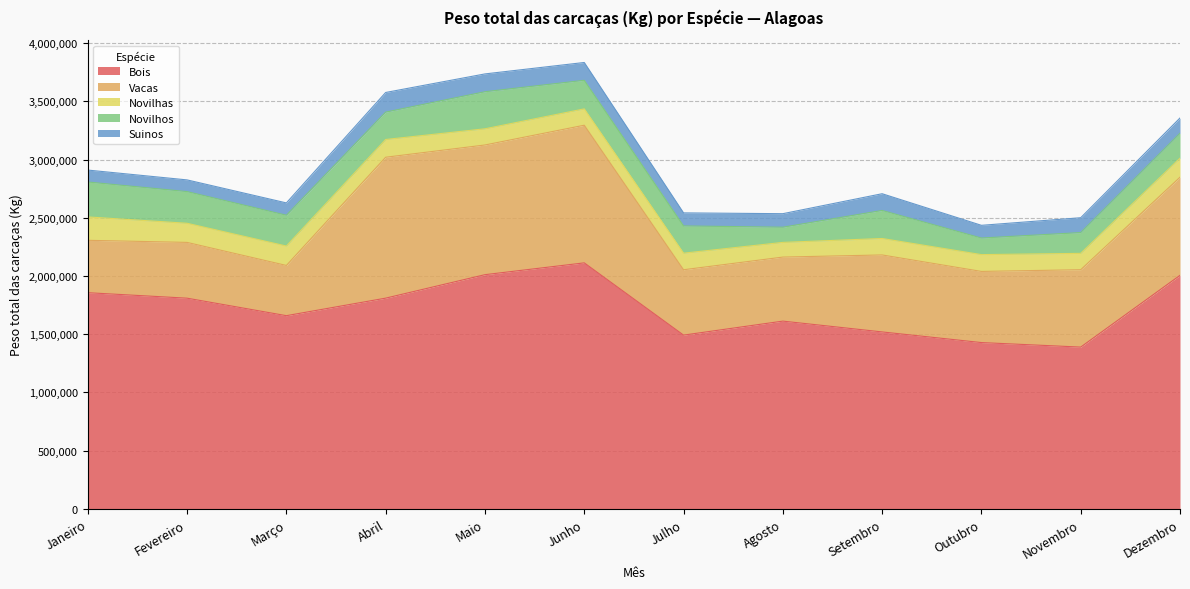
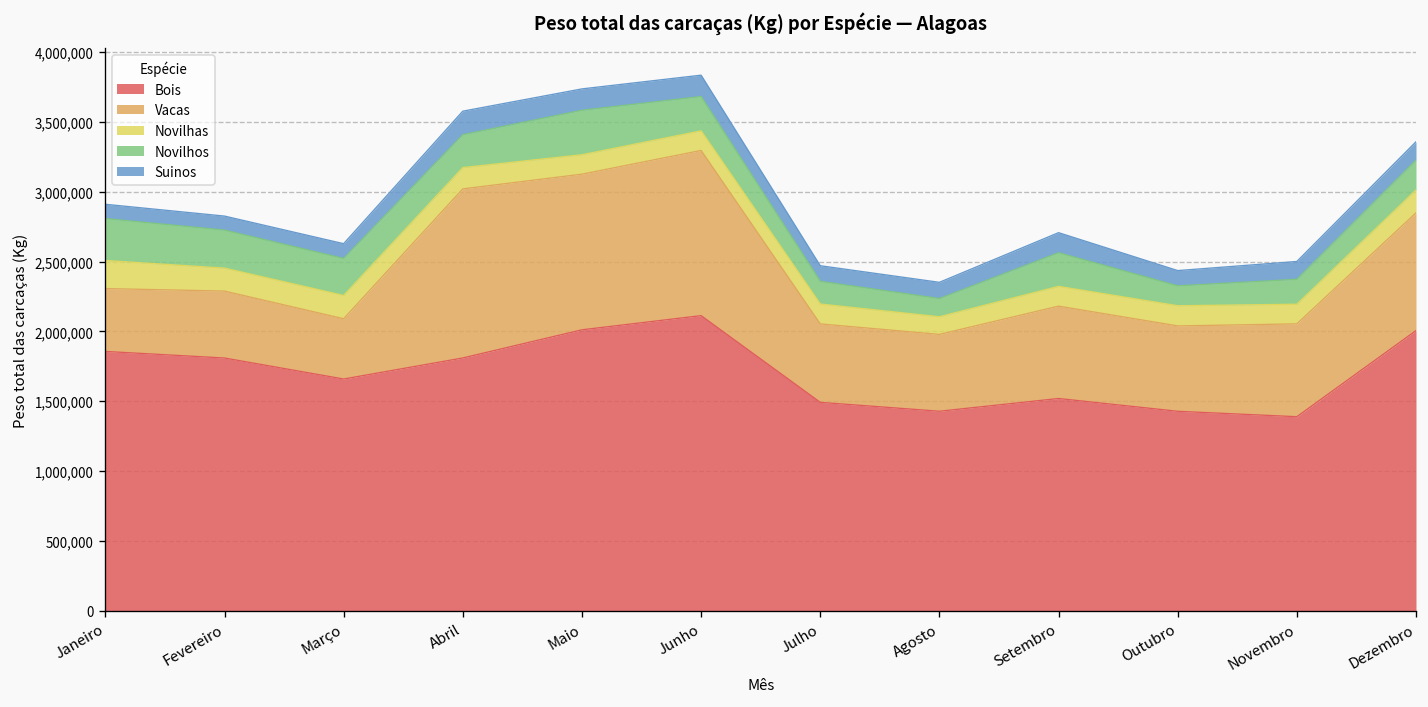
  {
    "Bois": {
      "Janeiro": "1,860,000",
      "Fevereiro": "1,810,000",
      "Março": "1,660,000",
      "Abril": "1,810,000",
      "Maio": "2,010,000",
      "Junho": "2,110,000",
      "Julho": "1,490,000",
-     "Agosto": "1,610,000",
+     "Agosto": "1,430,000",
      "Setembro": "1,520,000",
      "Outubro": "1,430,000",
      "Novembro": "1,390,000",
      "Dezembro": "2,010,000"
    },
    "Novilhos": {
      "Janeiro": "300,000",
      "Fevereiro": "270,000",
      "Março": "260,000",
      "Abril": "240,000",
      "Maio": "320,000",
      "Junho": "250,000",
-     "Julho": "230,000",
+     "Julho": "160,000",
      "Agosto": "130,000",
      "Setembro": "240,000",
      "Outubro": "140,000",
      "Novembro": "180,000",
      "Dezembro": "210,000"
    },
    "Suinos": {
      "Janeiro": "100,000",
      "Fevereiro": "100,000",
      "Março": "110,000",
      "Abril": "170,000",
      "Maio": "150,000",
      "Junho": "150,000",
      "Julho": "110,000",
      "Agosto": "120,000",
      "Setembro": "140,000",
      "Outubro": "110,000",
      "Novembro": "130,000",
      "Dezembro": "130,000"
    }
  }
